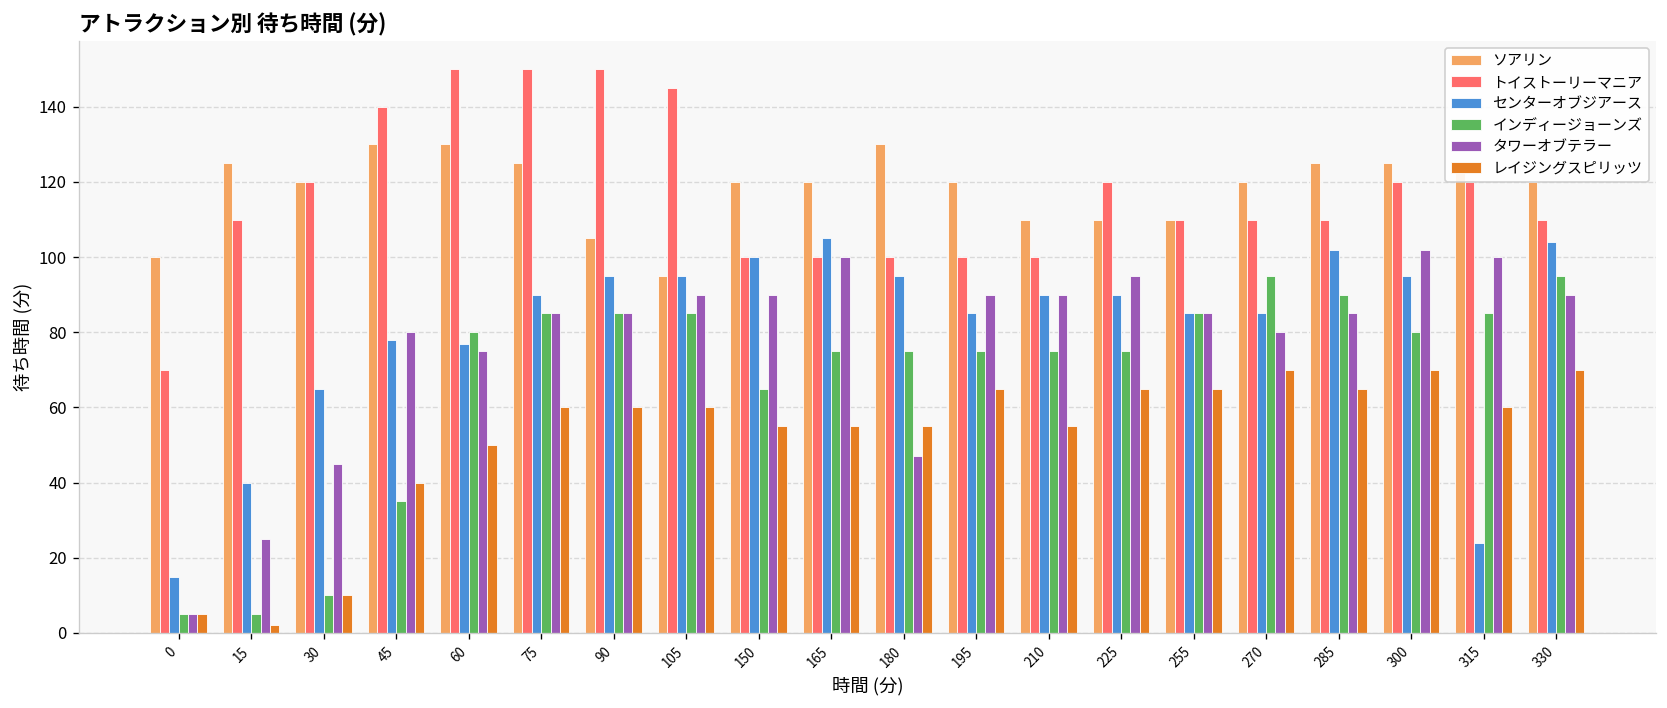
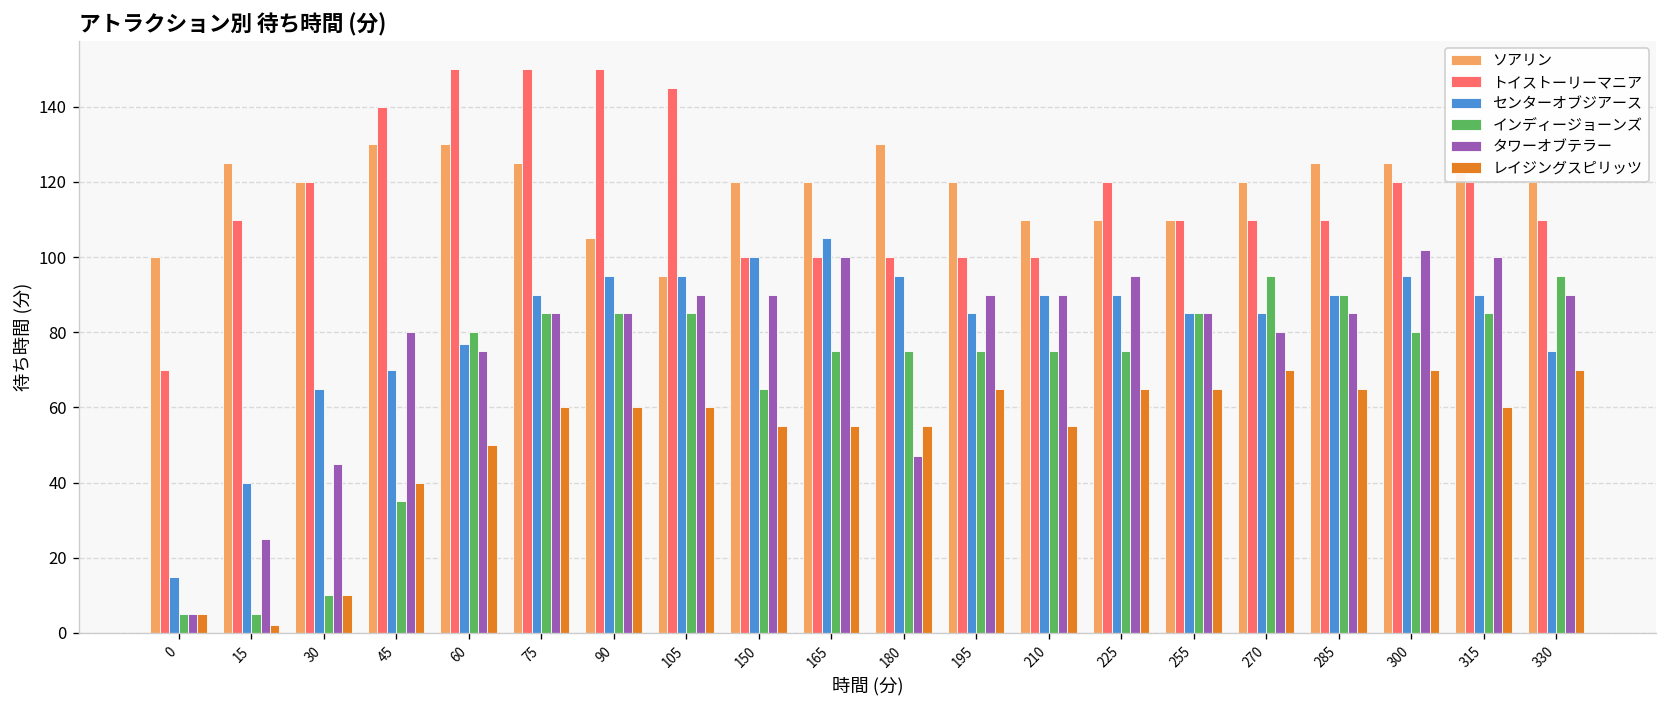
  {
    "センターオブジアース": {
      "0": 15,
      "15": 40,
      "30": 65,
-     "45": 78,
+     "45": 70,
      "60": 77,
      "75": 90,
      "90": 95,
      "105": 95,
      "150": 100,
      "165": 105,
      "180": 95,
      "195": 85,
      "210": 90,
      "225": 90,
      "255": 85,
      "270": 85,
-     "285": 102,
+     "285": 90,
      "300": 95,
-     "315": 24,
-     "330": 104
+     "315": 90,
+     "330": 75
    },
    "インディージョーンズ": {
      "0": 5,
      "15": 5,
      "30": 10,
      "45": 35,
      "60": 80,
      "75": 85,
      "90": 85,
      "105": 85,
      "150": 65,
      "165": 75,
      "180": 75,
      "195": 75,
      "210": 75,
      "225": 75,
      "255": 85,
      "270": 95,
      "285": 90,
      "300": 80,
      "315": 85,
      "330": 95
    },
    "タワーオブテラー": {
      "0": 5,
      "15": 25,
      "30": 45,
      "45": 80,
      "60": 75,
      "75": 85,
      "90": 85,
      "105": 90,
      "150": 90,
      "165": 100,
      "180": 47,
      "195": 90,
      "210": 90,
      "225": 95,
      "255": 85,
      "270": 80,
      "285": 85,
      "300": 102,
      "315": 100,
      "330": 90
    },
    "レイジングスピリッツ": {
      "0": 5,
      "15": 2,
      "30": 10,
      "45": 40,
      "60": 50,
      "75": 60,
      "90": 60,
      "105": 60,
      "150": 55,
      "165": 55,
      "180": 55,
      "195": 65,
      "210": 55,
      "225": 65,
      "255": 65,
      "270": 70,
      "285": 65,
      "300": 70,
      "315": 60,
      "330": 70
    }
  }
